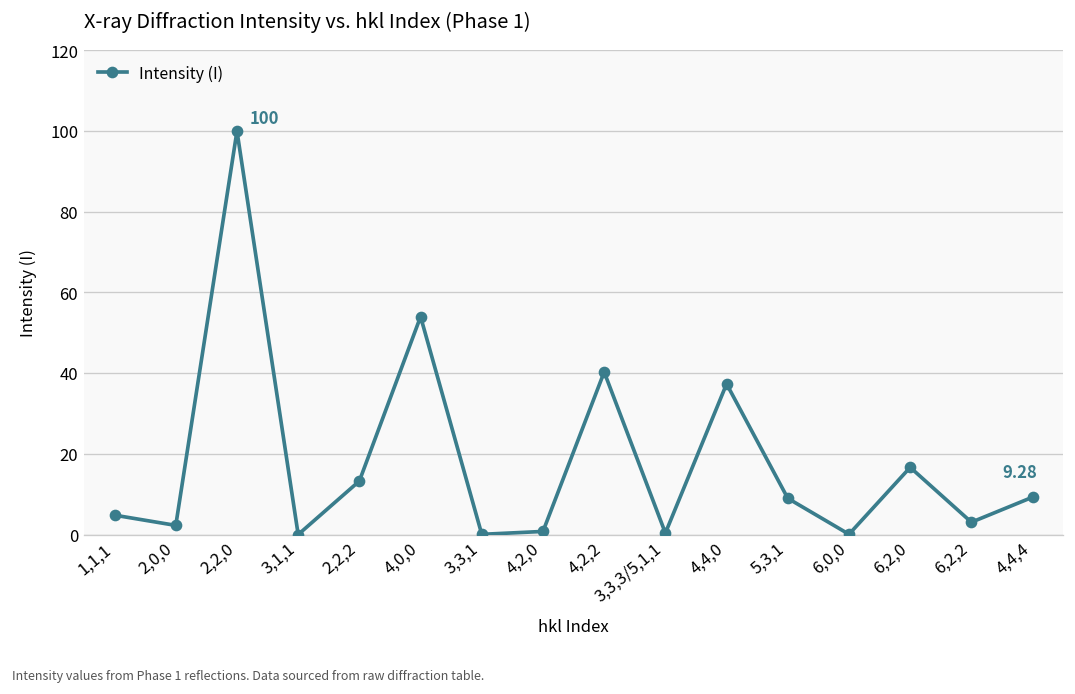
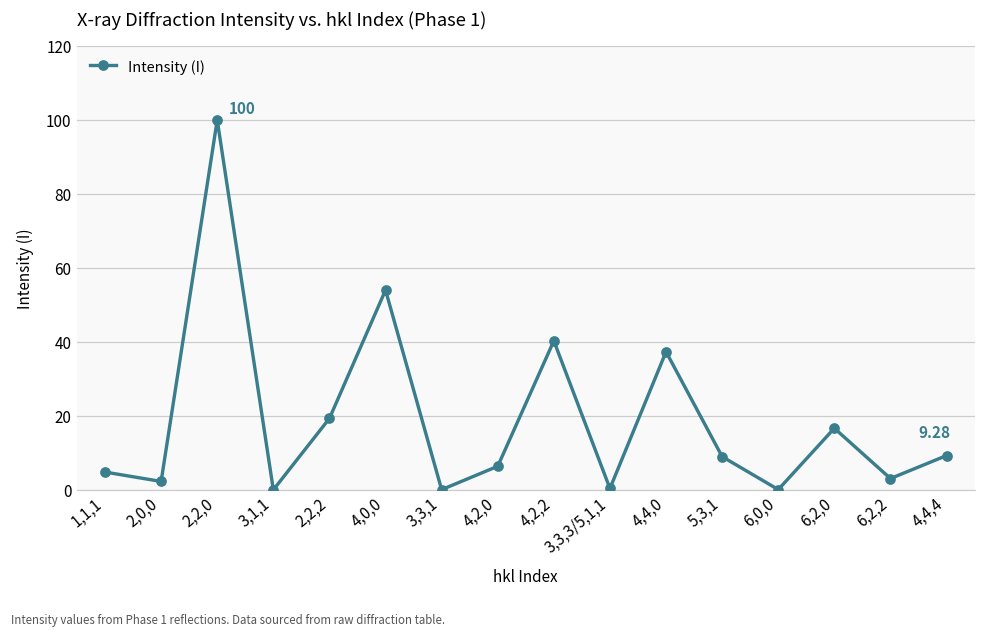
  {
    "1,1,1": 5,
    "2,0,0": 2,
    "3,1,1": 0,
-   "2,2,2": 13,
+   "2,2,2": 19,
    "4,0,0": 54,
    "3,3,1": 0,
-   "4,2,0": 1,
+   "4,2,0": 6,
    "4,2,2": 40,
    "3,3,3/5,1,1": 0,
    "4,4,0": 37,
    "5,3,1": 9,
    "6,0,0": 0,
    "6,2,0": 17,
    "6,2,2": 3
  }
